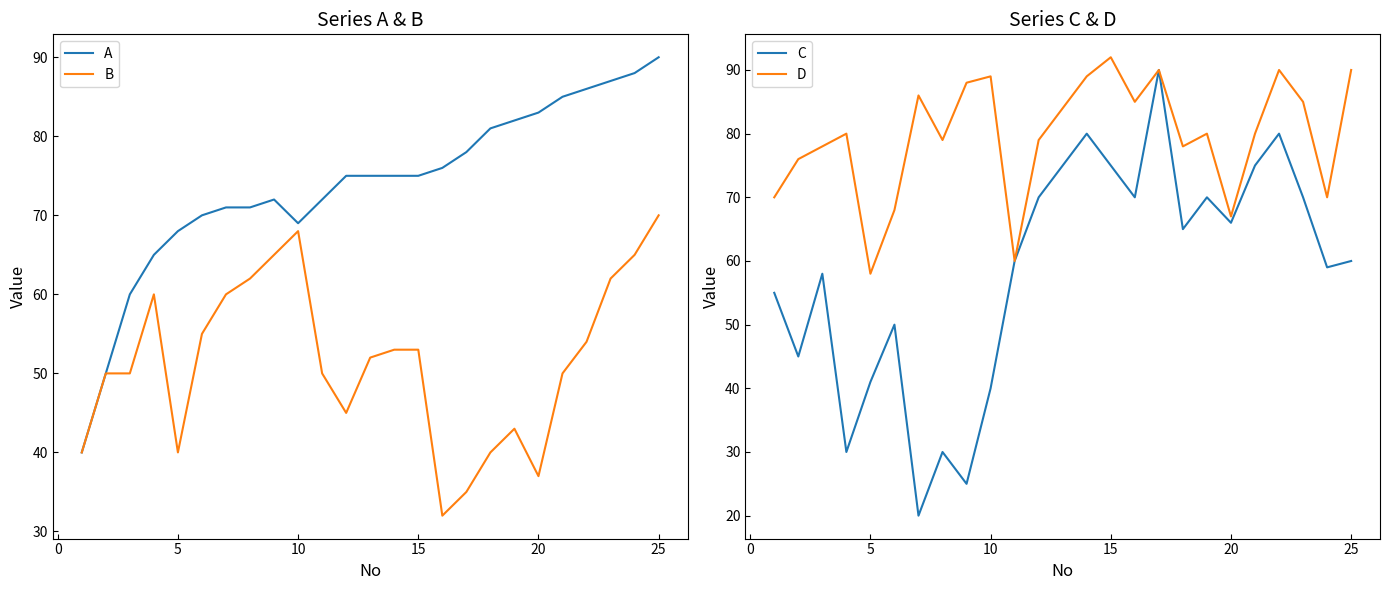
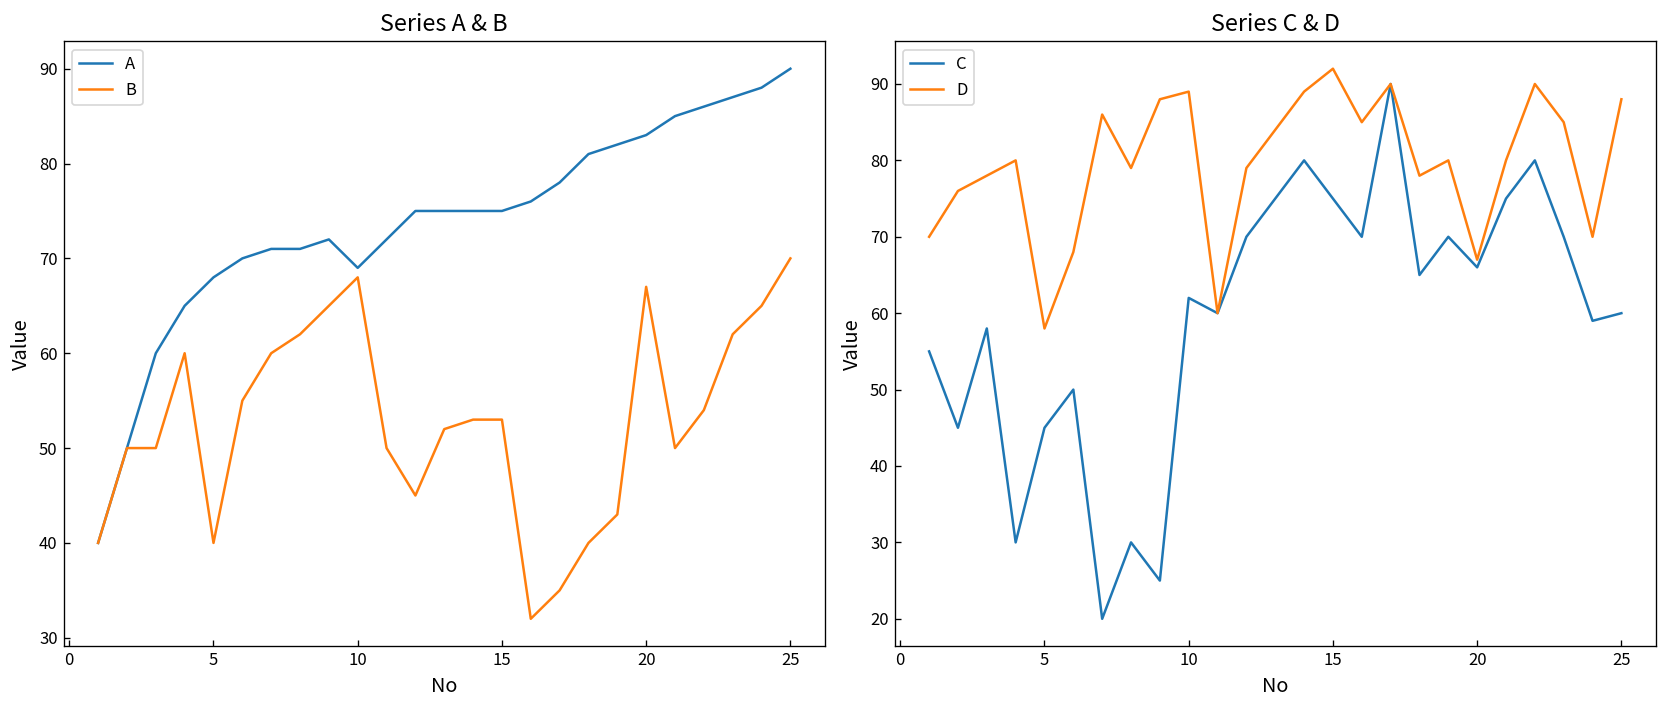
  {
    "Series A & B": {
      "A": {
        "5": 68,
        "10": 69,
        "15": 75,
        "20": 83,
        "25": 90
      },
      "B": {
        "5": 40,
        "10": 68,
        "15": 53,
-       "20": 37,
+       "20": 67,
        "25": 70
      }
    },
    "Series C & D": {
      "C": {
-       "5": 41,
-       "10": 40,
+       "5": 45,
+       "10": 62,
        "15": 75,
        "20": 66,
        "25": 60
      },
      "D": {
        "5": 58,
        "10": 89,
        "15": 92,
        "20": 67,
-       "25": 90
+       "25": 88
      }
    }
  }
